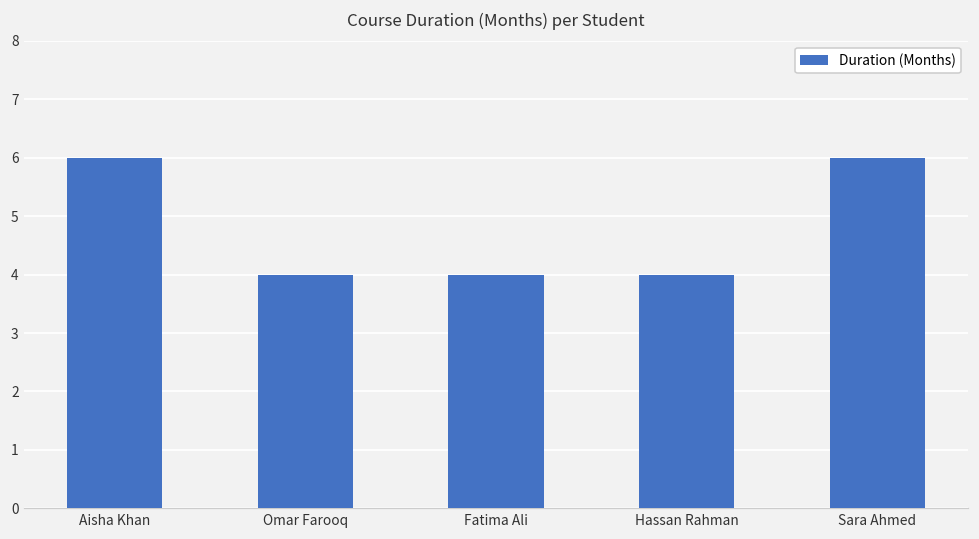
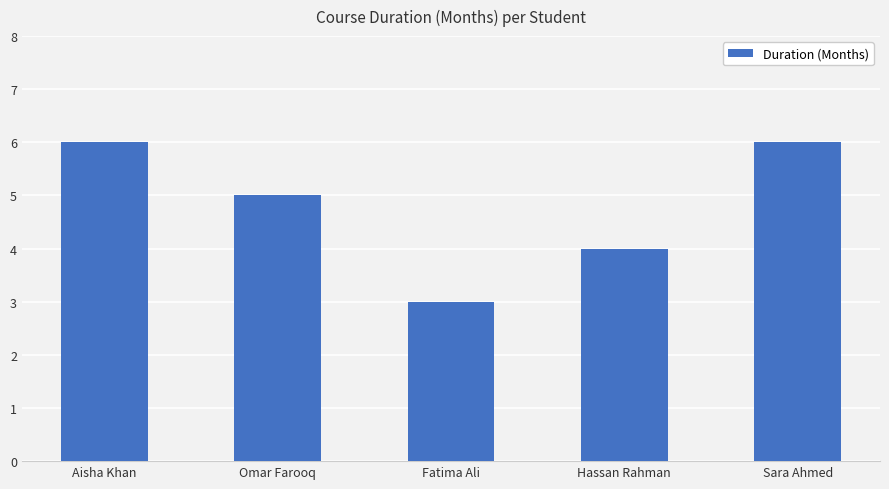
  {
    "Aisha Khan": 6,
-   "Omar Farooq": 4,
-   "Fatima Ali": 4,
+   "Omar Farooq": 5,
+   "Fatima Ali": 3,
    "Hassan Rahman": 4,
    "Sara Ahmed": 6
  }
